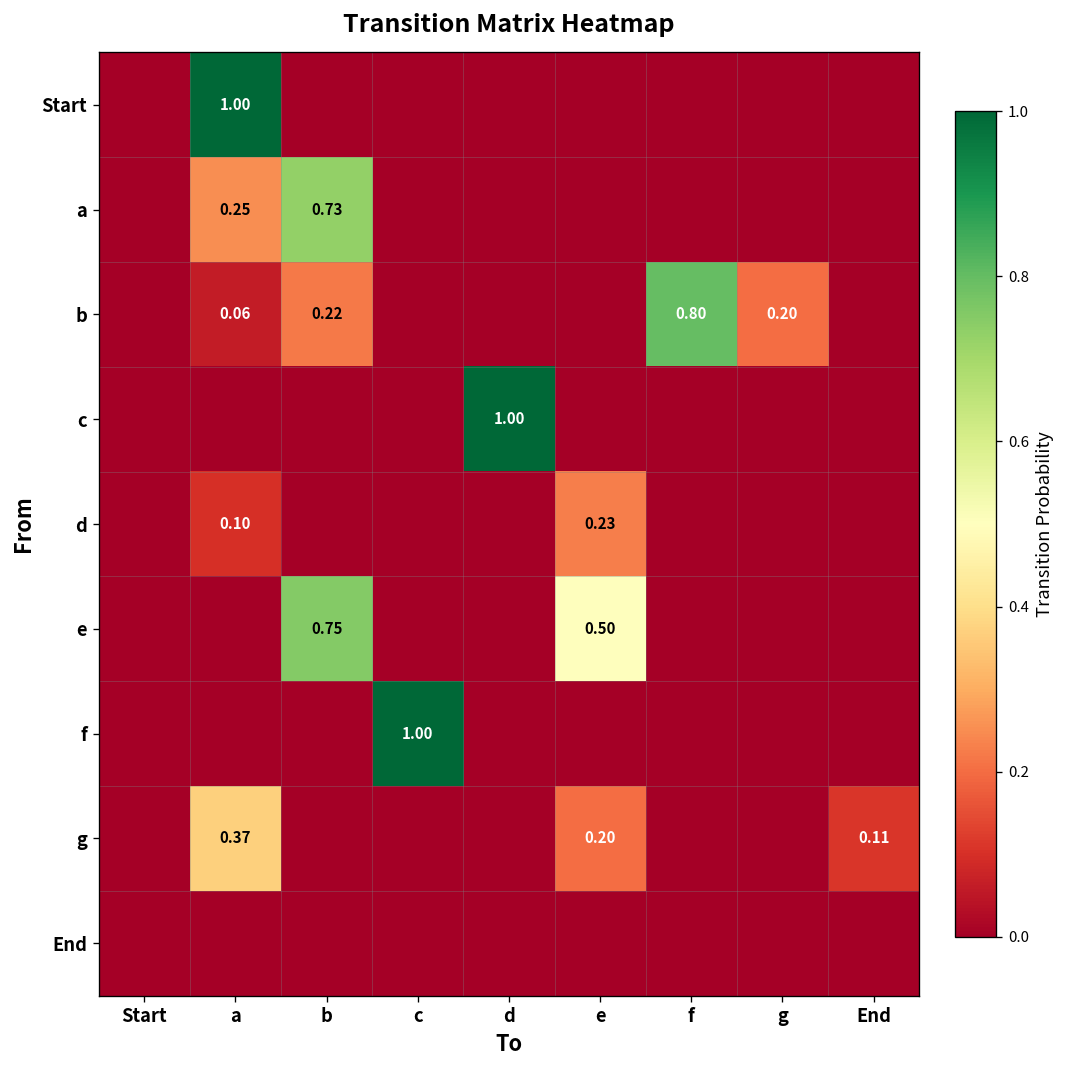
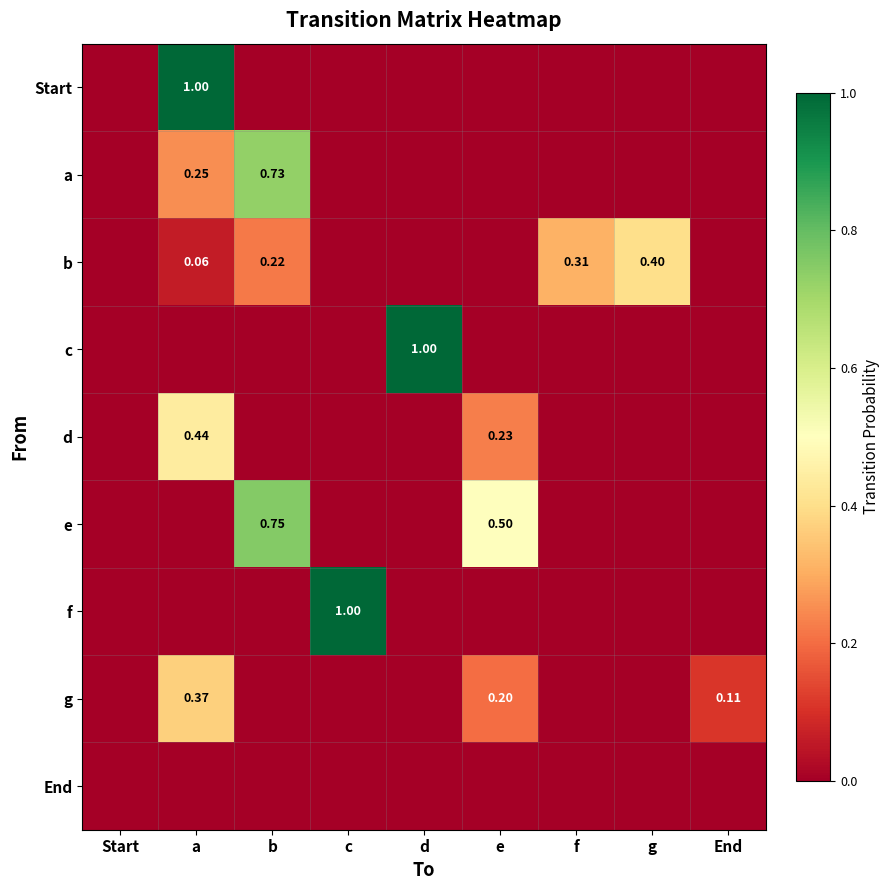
  {
    "Start": {
      "a": 1.00
    },
    "a": {
      "a": 0.25,
      "b": 0.73
    },
    "b": {
      "a": 0.06,
      "b": 0.22,
-     "f": 0.80,
-     "g": 0.20
+     "f": 0.31,
+     "g": 0.40
    },
    "c": {
      "d": 1.00
    },
    "d": {
-     "a": 0.10,
+     "a": 0.44,
      "e": 0.23
    },
    "e": {
      "b": 0.75,
      "e": 0.50
    },
    "f": {
      "c": 1.00
    },
    "g": {
      "a": 0.37,
      "e": 0.20,
      "End": 0.11
    }
  }
